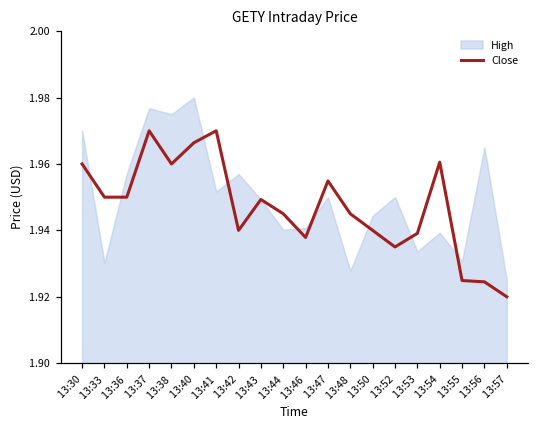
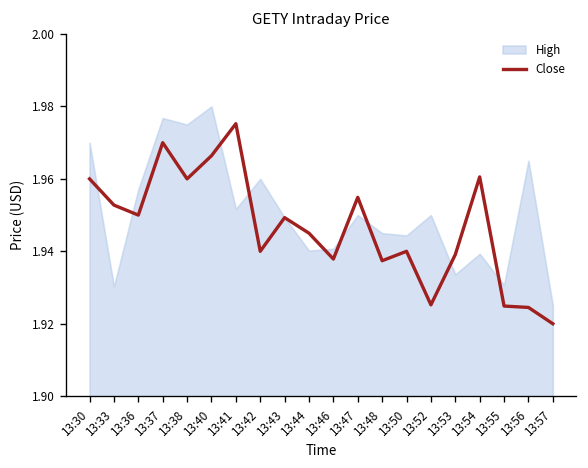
  {
    "Close": {
      "13:30": 1.960,
-     "13:33": 1.950,
+     "13:33": 1.953,
      "13:36": 1.950,
      "13:37": 1.970,
      "13:38": 1.960,
      "13:40": 1.966,
-     "13:41": 1.970,
+     "13:41": 1.975,
      "13:42": 1.940,
      "13:44": 1.945,
      "13:46": 1.938,
      "13:47": 1.955,
-     "13:48": 1.945,
+     "13:48": 1.937,
      "13:50": 1.940,
-     "13:52": 1.935,
+     "13:52": 1.925,
      "13:53": 1.939,
      "13:54": 1.961,
      "13:55": 1.925,
      "13:56": 1.924,
      "13:57": 1.920
    },
    "High": {
      "13:30": 1.970,
      "13:33": 1.930,
      "13:36": 1.957,
      "13:37": 1.977,
      "13:38": 1.975,
      "13:40": 1.980,
      "13:41": 1.952,
-     "13:42": 1.957,
+     "13:42": 1.960,
      "13:44": 1.940,
      "13:46": 1.941,
      "13:47": 1.950,
-     "13:48": 1.928,
+     "13:48": 1.945,
      "13:50": 1.944,
      "13:52": 1.950,
      "13:53": 1.934,
      "13:54": 1.939,
      "13:55": 1.931,
      "13:56": 1.965,
      "13:57": 1.925
    }
  }
